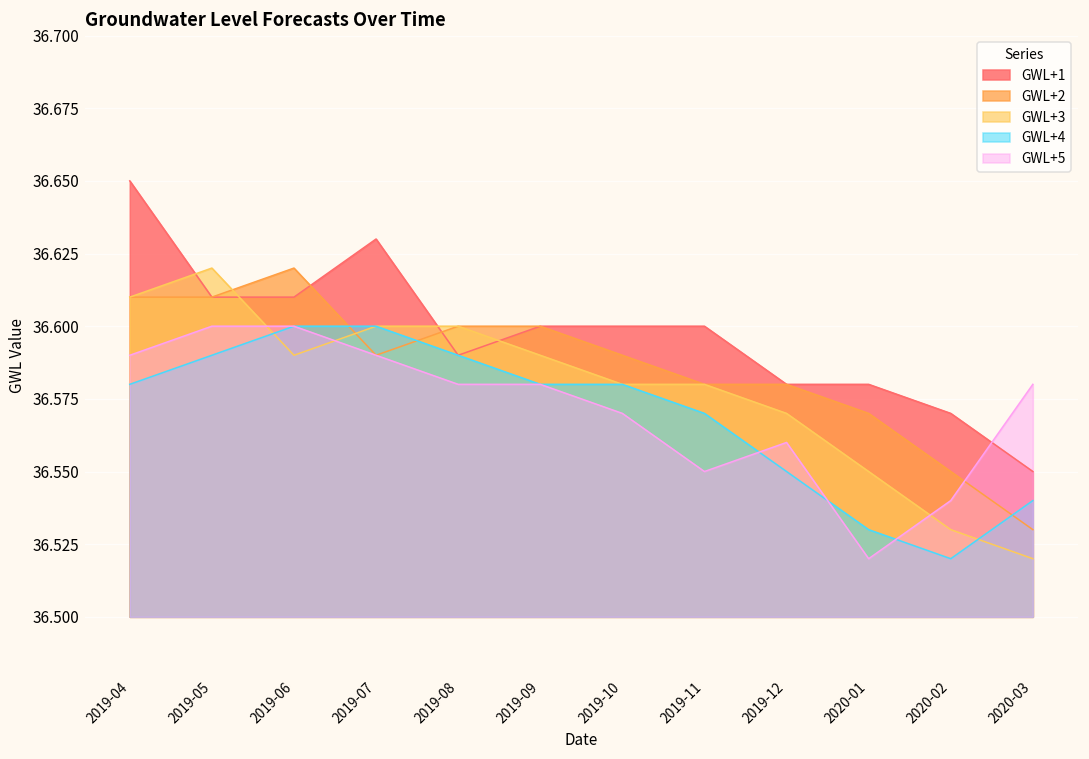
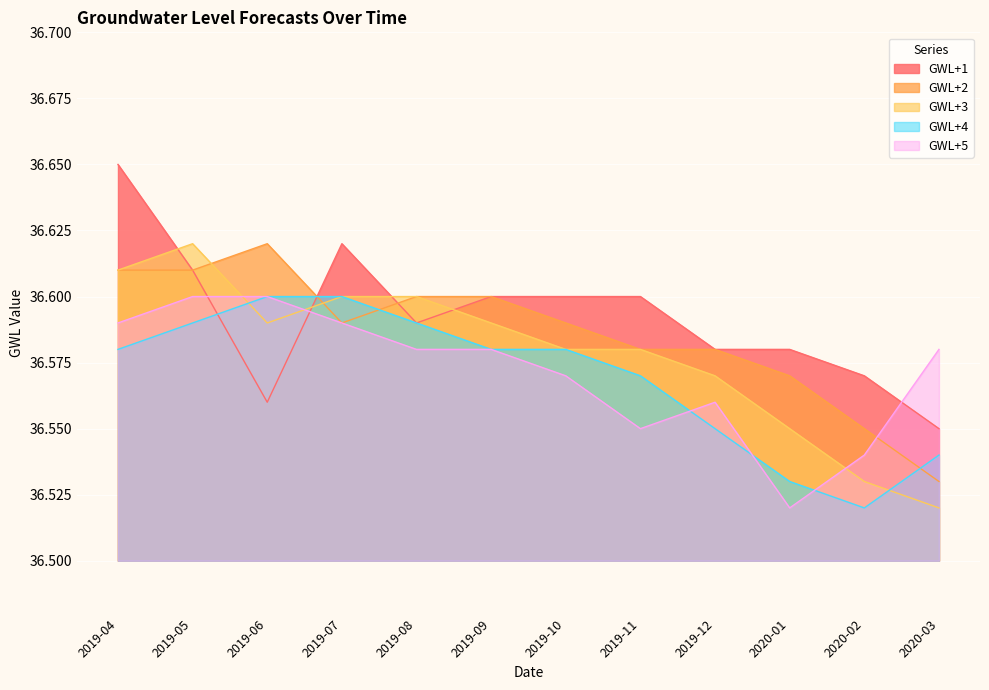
  {
    "GWL+1": {
      "2019-04": 36.65,
-     "2019-06": 36.61,
-     "2019-07": 36.63,
+     "2019-06": 36.56,
+     "2019-07": 36.62,
      "2019-10": 36.60,
      "2019-11": 36.60,
      "2020-01": 36.58,
      "2020-02": 36.57,
      "2020-03": 36.55
    },
    "GWL+4": {
      "2019-04": 36.58,
      "2019-05": 36.59,
      "2019-11": 36.57,
      "2019-12": 36.55,
      "2020-01": 36.53,
      "2020-02": 36.52,
      "2020-03": 36.54
    },
    "GWL+5": {
      "2019-04": 36.59,
      "2019-05": 36.60,
      "2019-08": 36.58,
      "2019-10": 36.57,
      "2019-11": 36.55,
      "2019-12": 36.56,
      "2020-01": 36.52,
      "2020-02": 36.54,
      "2020-03": 36.58
    }
  }
